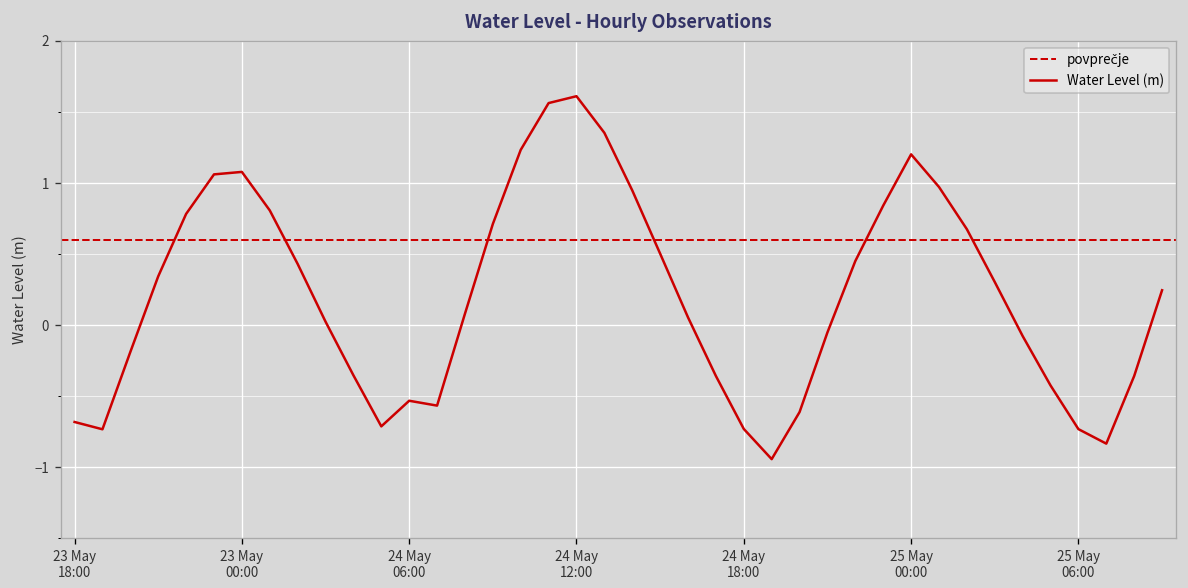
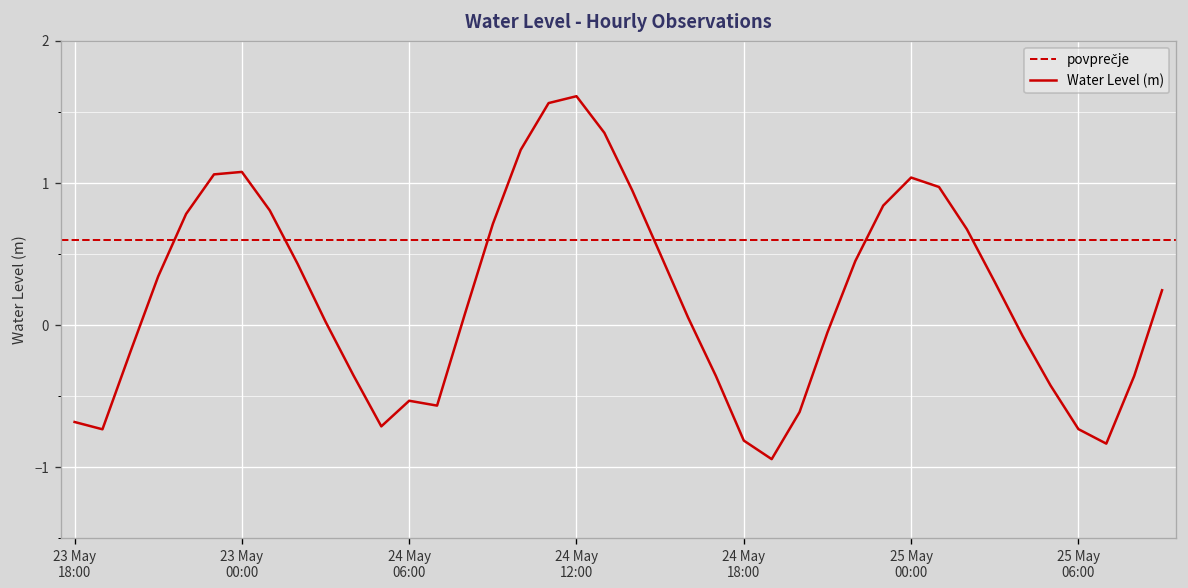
  {
    "23 May 18:00": -0.68,
    "23 May 00:00": 1.08,
    "24 May 06:00": -0.53,
    "24 May 12:00": 1.61,
-   "24 May 18:00": -0.73,
-   "25 May 00:00": 1.20,
+   "24 May 18:00": -0.81,
+   "25 May 00:00": 1.04,
    "25 May 06:00": -0.73
  }
